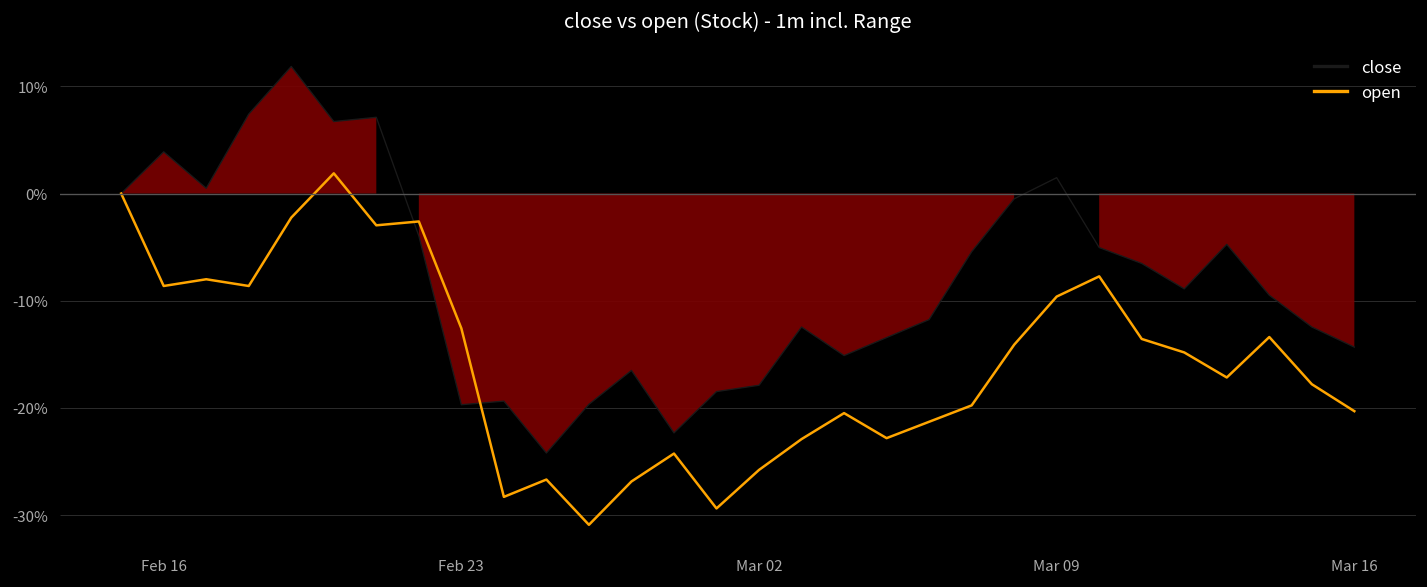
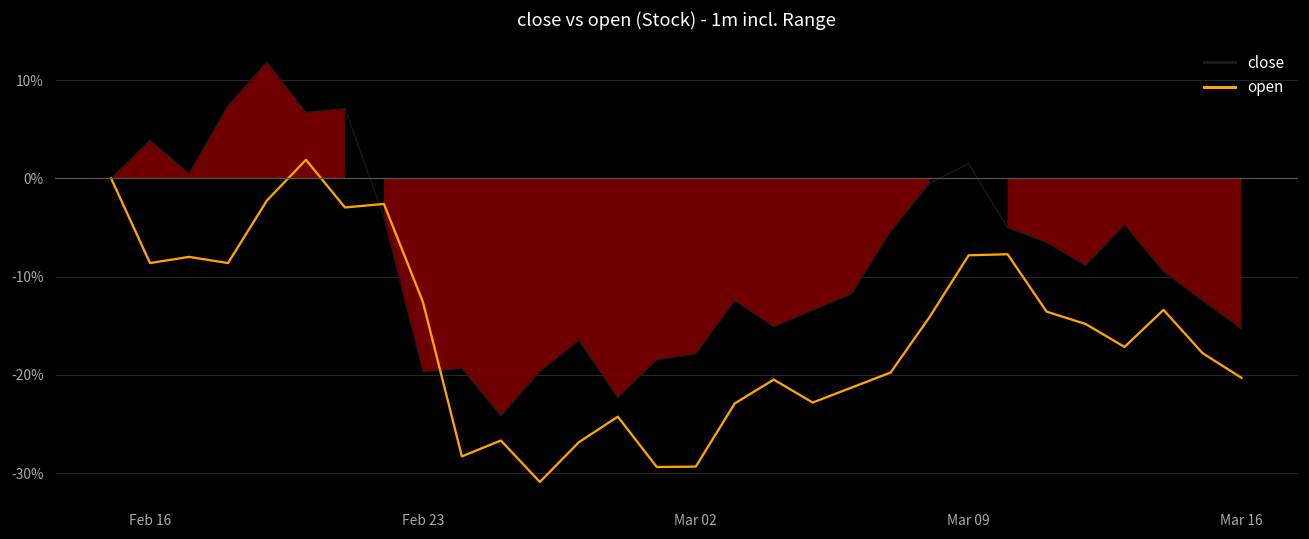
  {
    "close": {
      "Feb 16": "4%",
      "Feb 23": "-20%",
      "Mar 02": "-18%",
      "Mar 09": "1%",
-     "Mar 16": "-14%"
+     "Mar 16": "-15%"
    },
    "open": {
      "Feb 16": "-9%",
      "Feb 23": "-13%",
-     "Mar 02": "-26%",
-     "Mar 09": "-10%",
+     "Mar 02": "-29%",
+     "Mar 09": "-8%",
      "Mar 16": "-20%"
    }
  }
